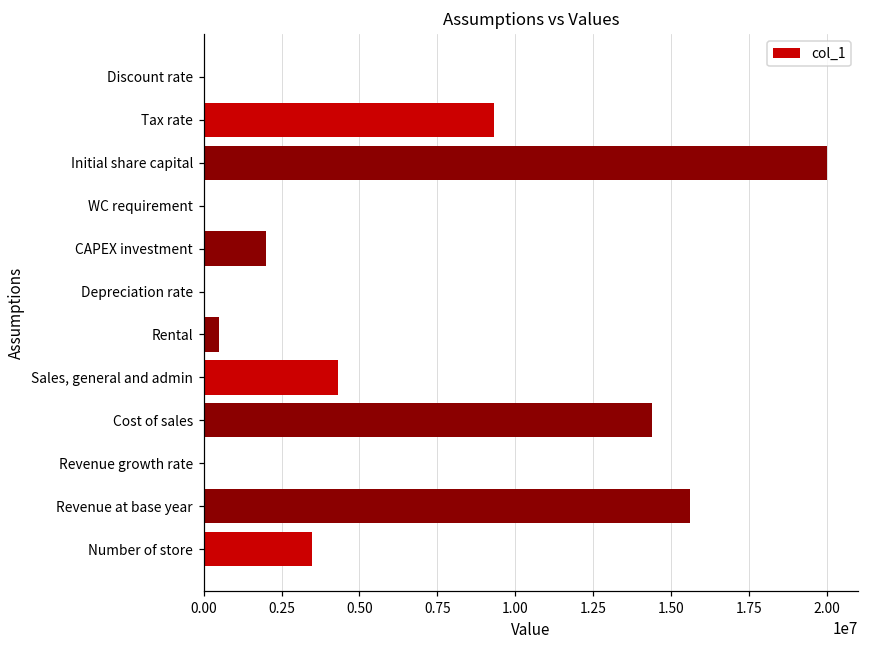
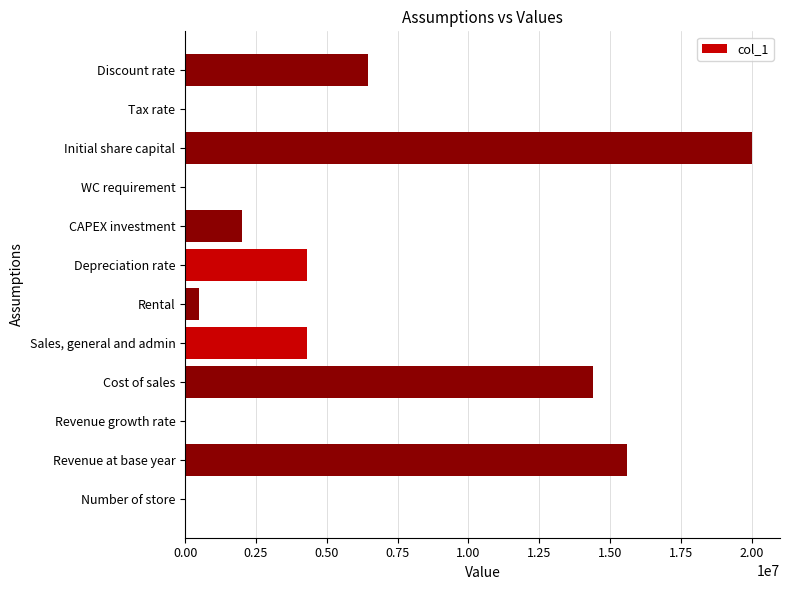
  {
-   "Discount rate": 0,
-   "Tax rate": 9300000,
+   "Discount rate": 6400000,
+   "Tax rate": 0,
    "Initial share capital": 20000000,
    "CAPEX investment": 2000000,
-   "Depreciation rate": 0,
+   "Depreciation rate": 4300000,
    "Rental": 500000,
    "Sales, general and admin": 4300000,
    "Cost of sales": 14400000,
    "Revenue at base year": 15600000,
-   "Number of store": 3500000
+   "Number of store": 0
  }
